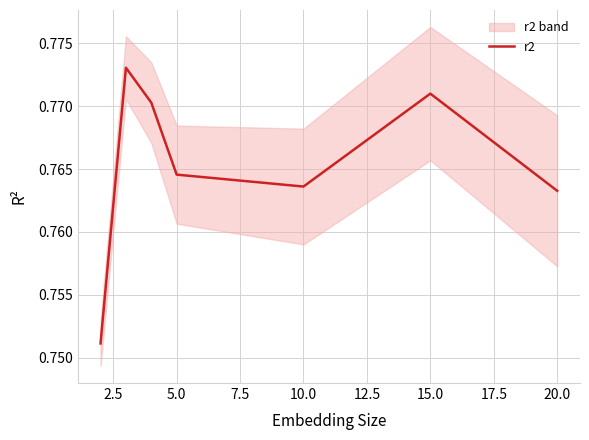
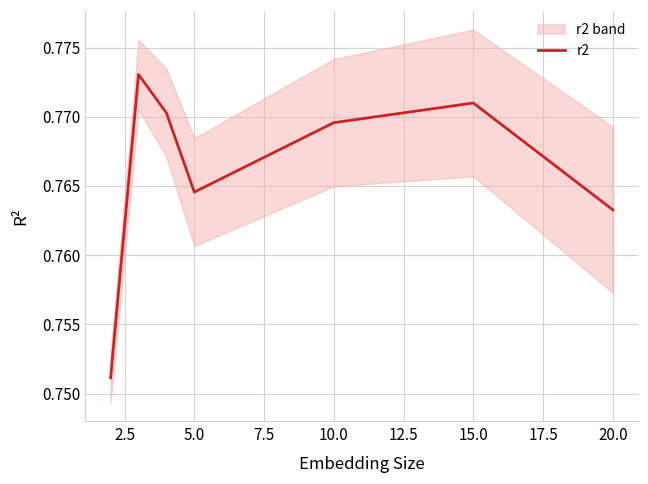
  {
    "r2": {
      "5.0": 0.7646,
-     "10.0": 0.7636,
+     "10.0": 0.7696,
      "15.0": 0.7710,
      "20.0": 0.7633
    }
  }
